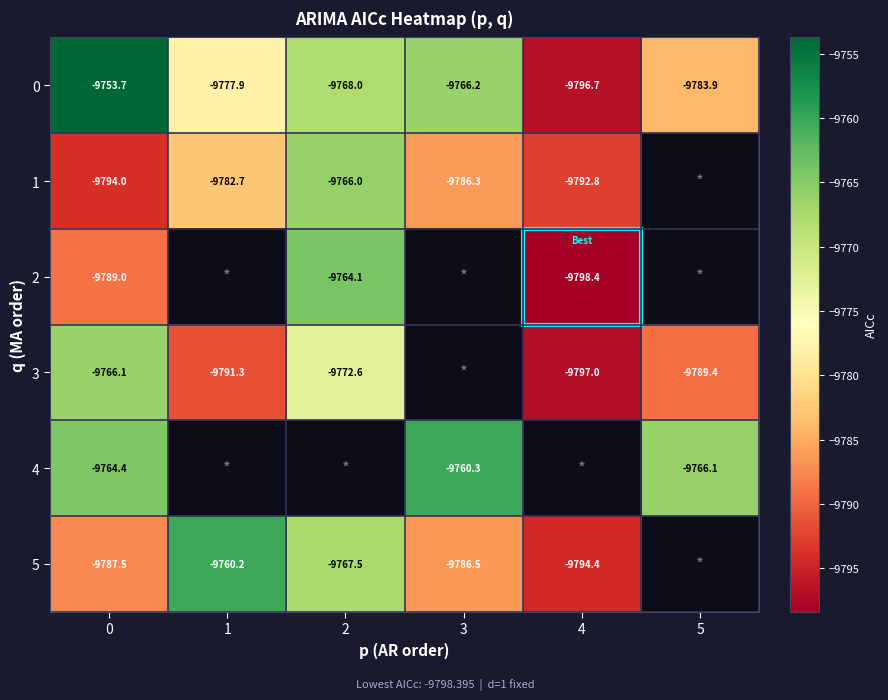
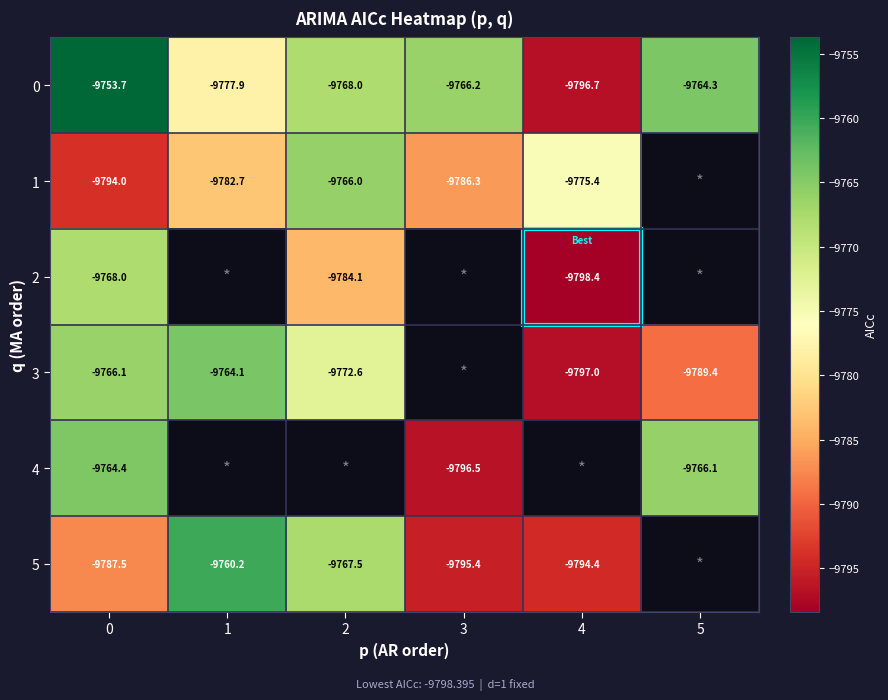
  {
    "0": {
      "0": -9753.7,
      "1": -9777.9,
      "2": -9768.0,
      "3": -9766.2,
      "4": -9796.7,
-     "5": -9783.9
+     "5": -9764.3
    },
    "1": {
      "0": -9794.0,
      "1": -9782.7,
      "2": -9766.0,
      "3": -9786.3,
-     "4": -9792.8
+     "4": -9775.4
    },
    "2": {
-     "0": -9789.0,
-     "2": -9764.1
+     "0": -9768.0,
+     "2": -9784.1
    },
    "3": {
      "0": -9766.1,
-     "1": -9791.3,
+     "1": -9764.1,
      "2": -9772.6,
      "4": -9797.0,
      "5": -9789.4
    },
    "4": {
      "0": -9764.4,
-     "3": -9760.3,
+     "3": -9796.5,
      "5": -9766.1
    },
    "5": {
      "0": -9787.5,
      "1": -9760.2,
      "2": -9767.5,
-     "3": -9786.5,
+     "3": -9795.4,
      "4": -9794.4
    }
  }
